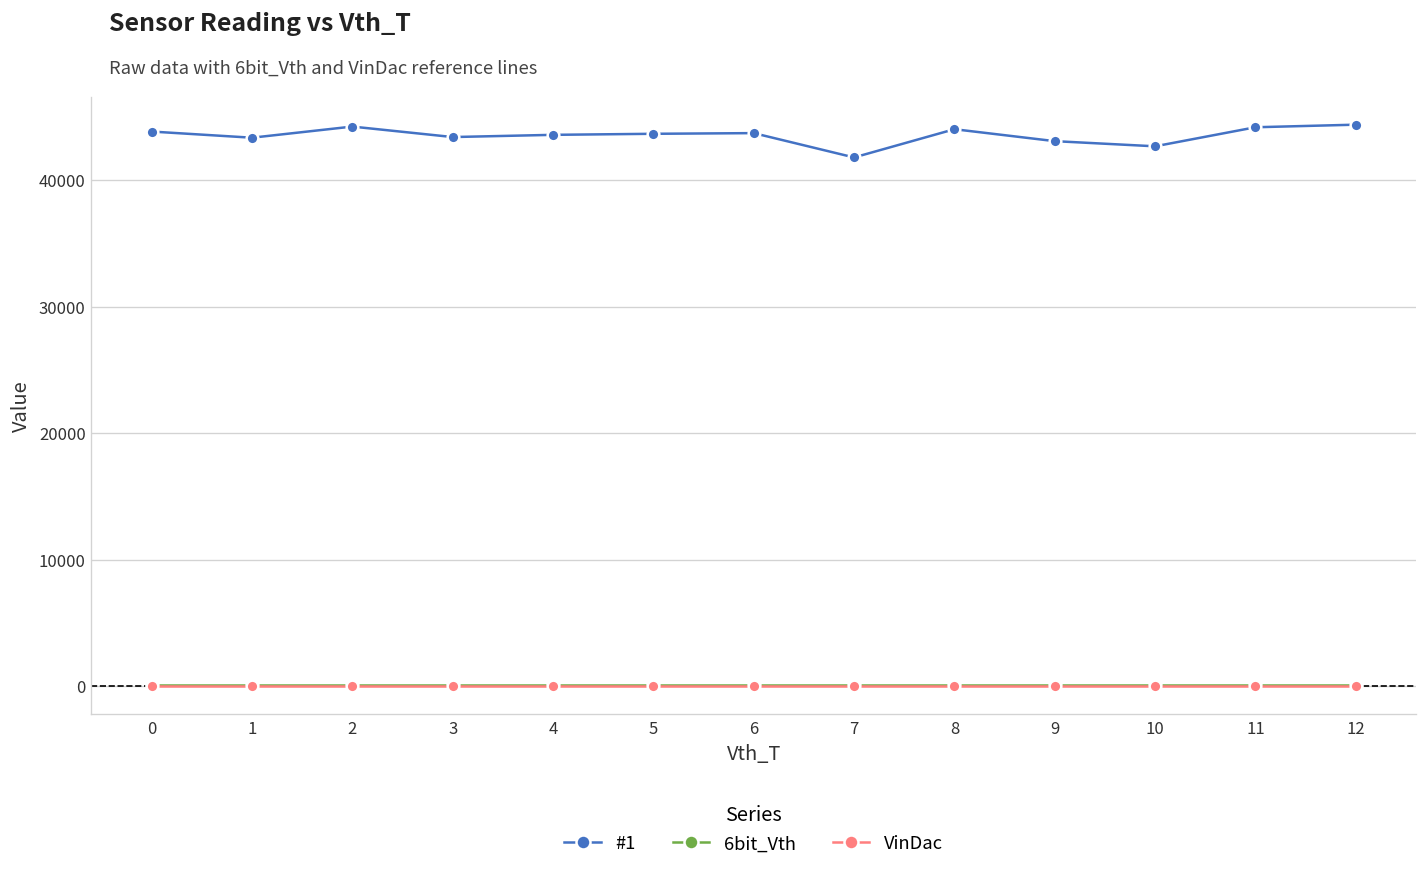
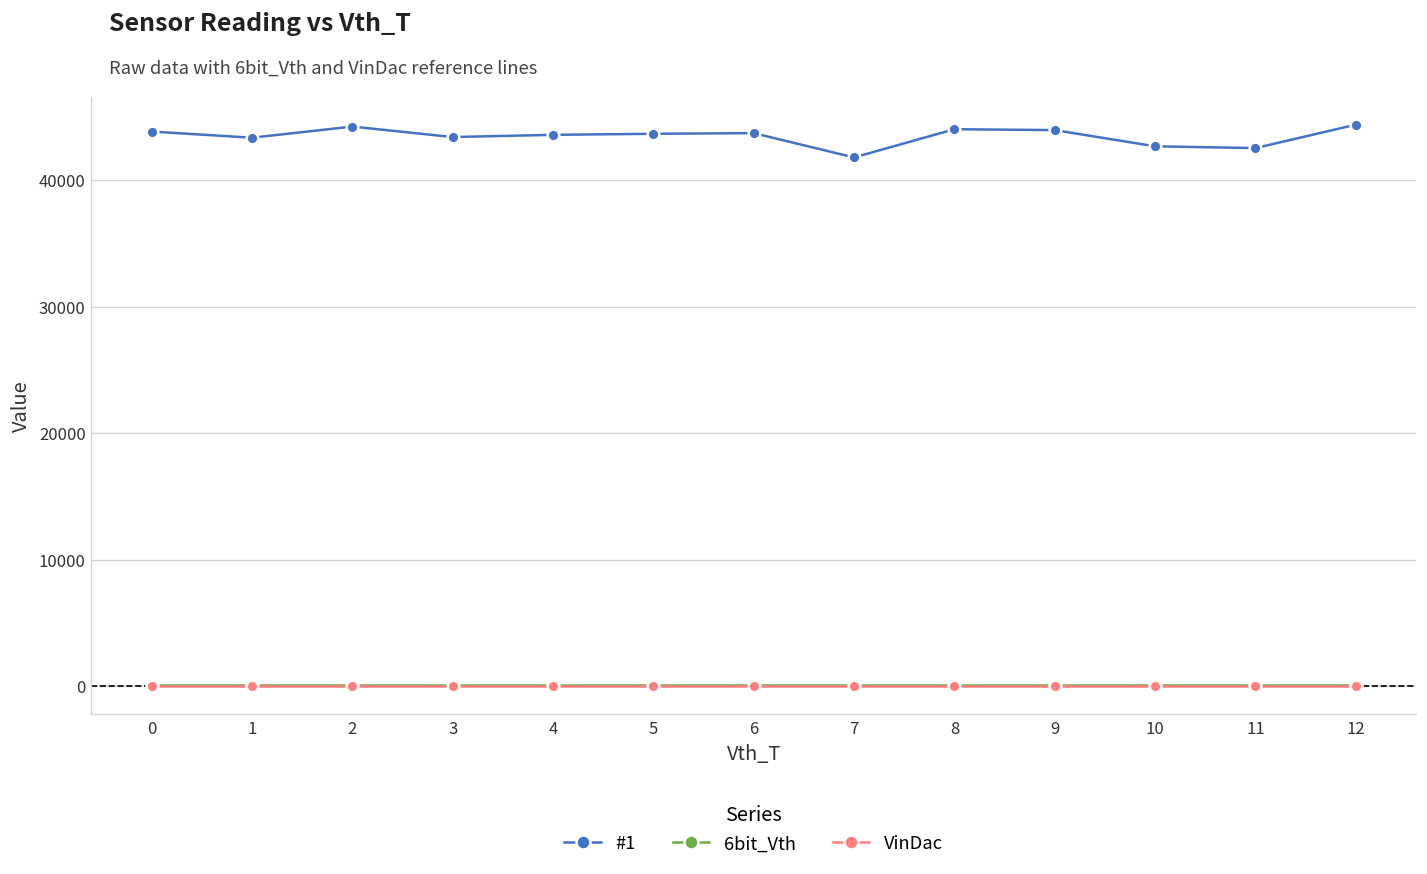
  {
    "#1": {
      "0": 43800,
      "1": 43400,
      "2": 44200,
      "3": 43400,
      "4": 43600,
      "5": 43700,
      "6": 43700,
      "7": 41800,
      "8": 44000,
-     "9": 43100,
+     "9": 44000,
      "10": 42700,
-     "11": 44200,
+     "11": 42500,
      "12": 44400
    }
  }
